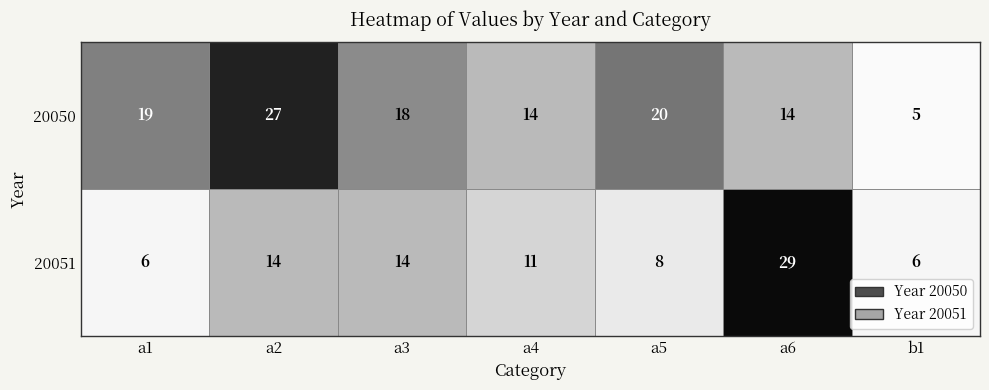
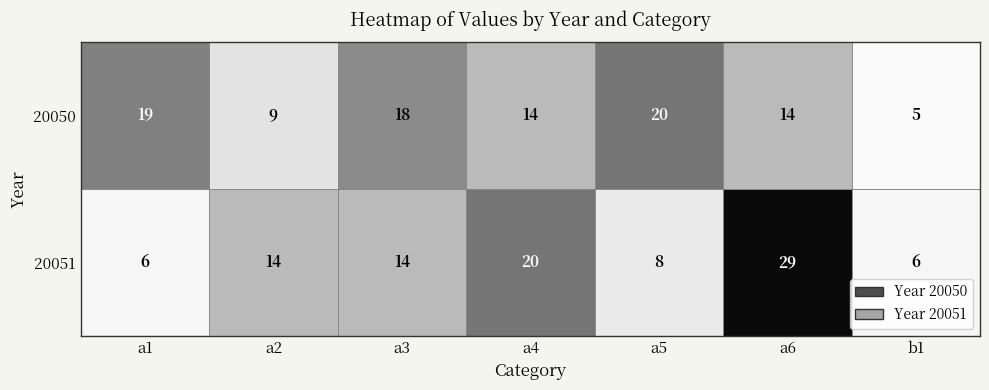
  {
    "20050": {
      "a1": 19,
-     "a2": 27,
+     "a2": 9,
      "a3": 18,
      "a4": 14,
      "a5": 20,
      "a6": 14,
      "b1": 5
    },
    "20051": {
      "a1": 6,
      "a2": 14,
      "a3": 14,
-     "a4": 11,
+     "a4": 20,
      "a5": 8,
      "a6": 29,
      "b1": 6
    }
  }
